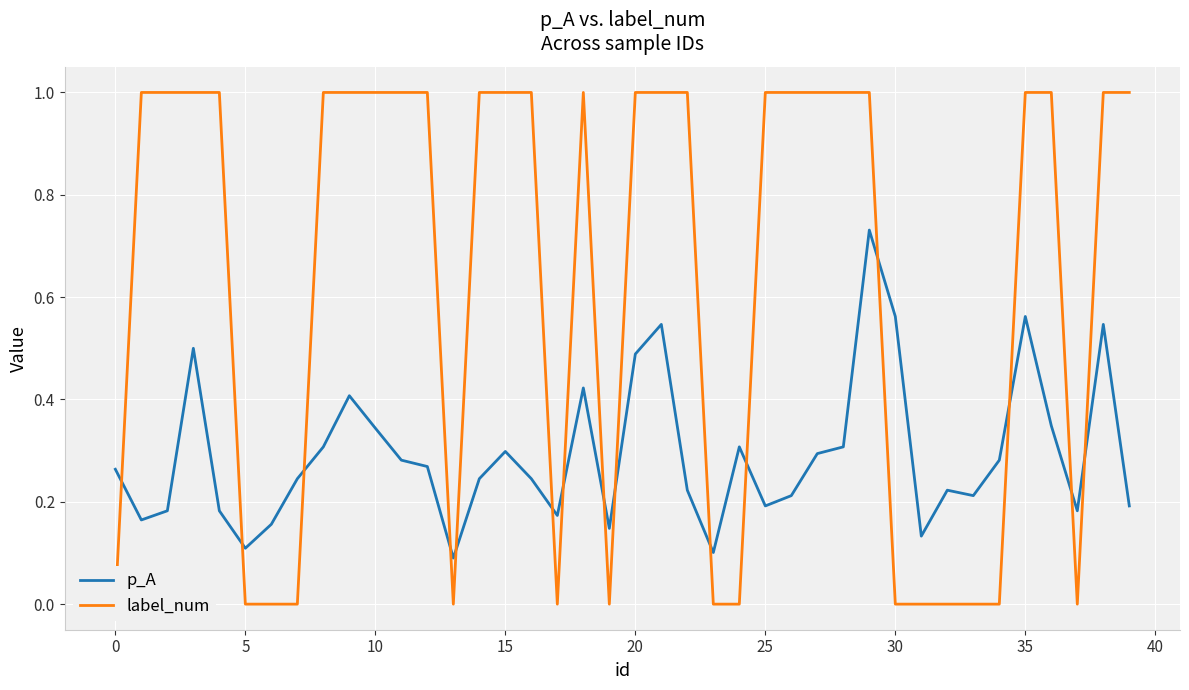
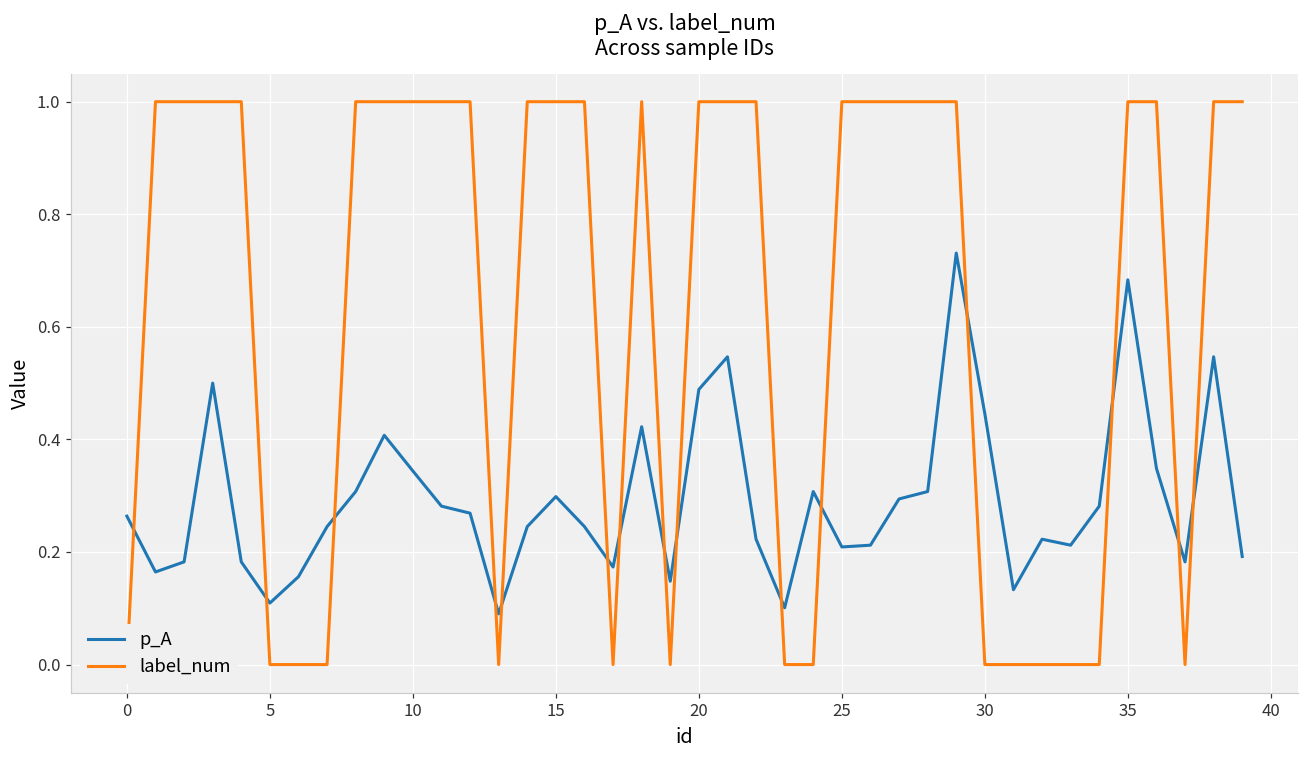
  {
    "p_A": {
      "0": 0.26,
      "5": 0.11,
      "10": 0.34,
      "15": 0.30,
      "20": 0.49,
-     "25": 0.19,
-     "30": 0.56,
-     "35": 0.56
+     "25": 0.21,
+     "30": 0.45,
+     "35": 0.68
    },
    "label_num": {
      "5": 0.00,
      "10": 1.00,
      "15": 1.00,
      "20": 1.00,
      "25": 1.00,
      "30": 0.00,
      "35": 1.00
    }
  }
